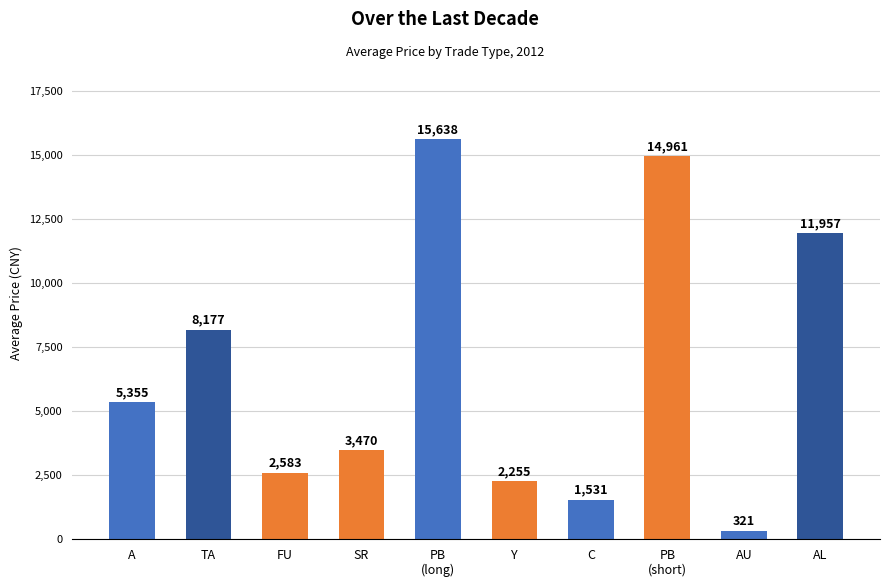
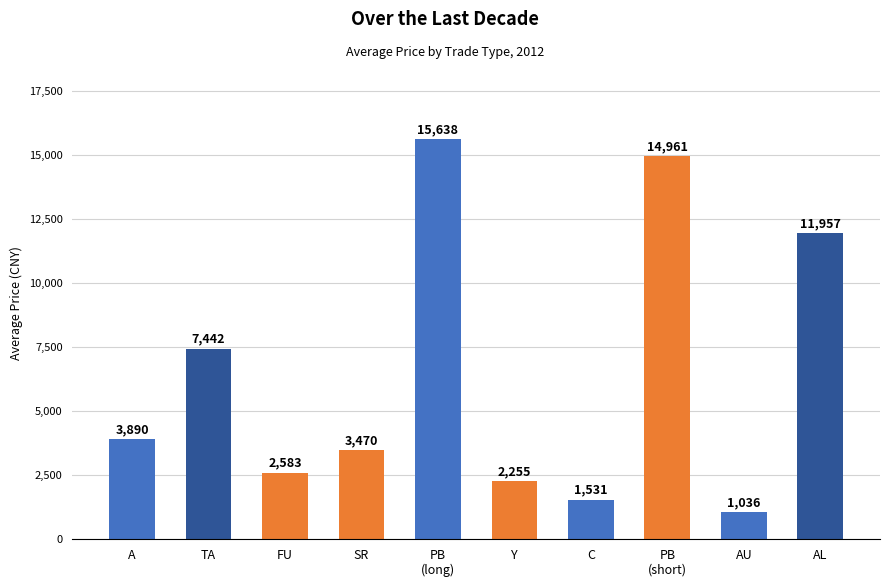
  {
-   "A": "5,355",
-   "TA": "8,177",
+   "A": "3,890",
+   "TA": "7,442",
    "FU": "2,583",
    "SR": "3,470",
    "PB (long)": "15,638",
    "Y": "2,255",
    "C": "1,531",
    "PB (short)": "14,961",
-   "AU": "321",
+   "AU": "1,036",
    "AL": "11,957"
  }
